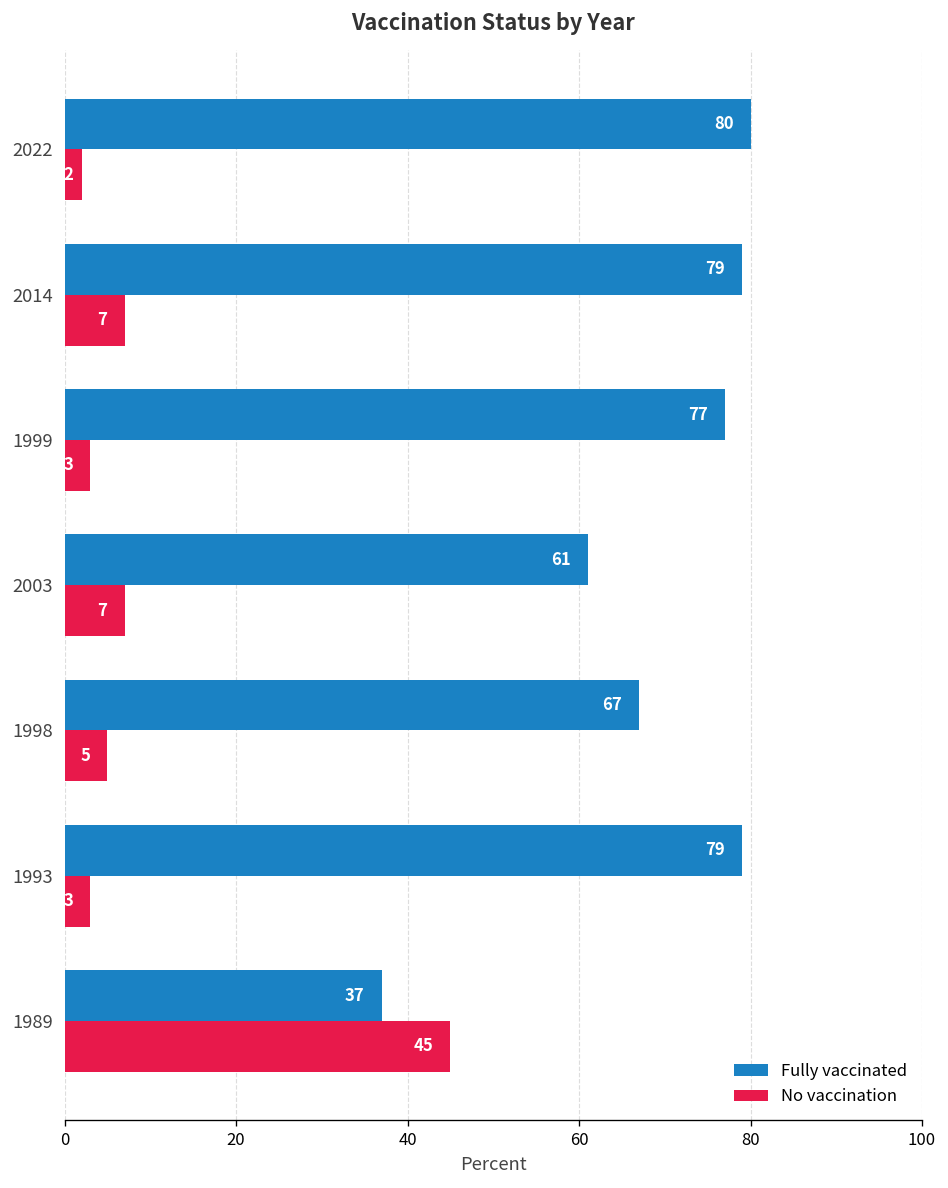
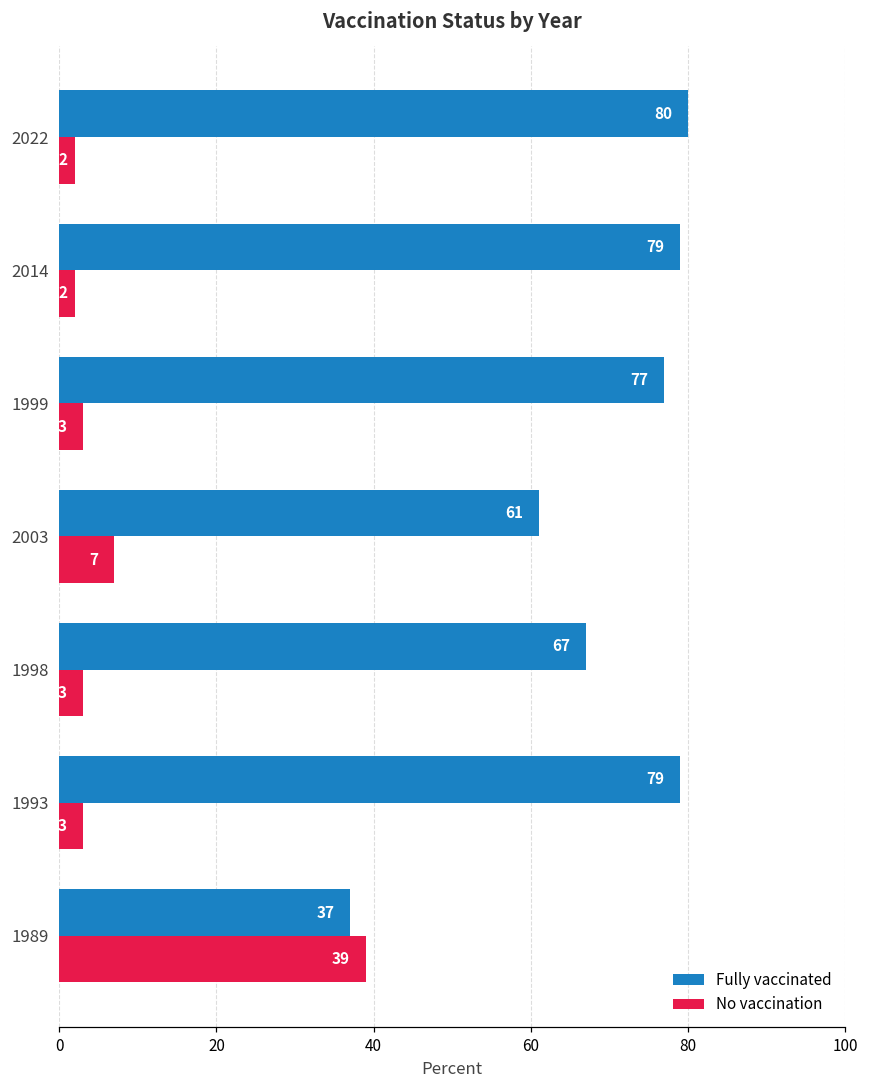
  {
    "Fully vaccinated": {
      "2022": 80,
      "2014": 79,
      "1999": 77,
      "2003": 61,
      "1998": 67,
      "1993": 79,
      "1989": 37
    },
    "No vaccination": {
      "2022": 2,
-     "2014": 7,
+     "2014": 2,
      "1999": 3,
      "2003": 7,
-     "1998": 5,
+     "1998": 3,
      "1993": 3,
-     "1989": 45
+     "1989": 39
    }
  }
